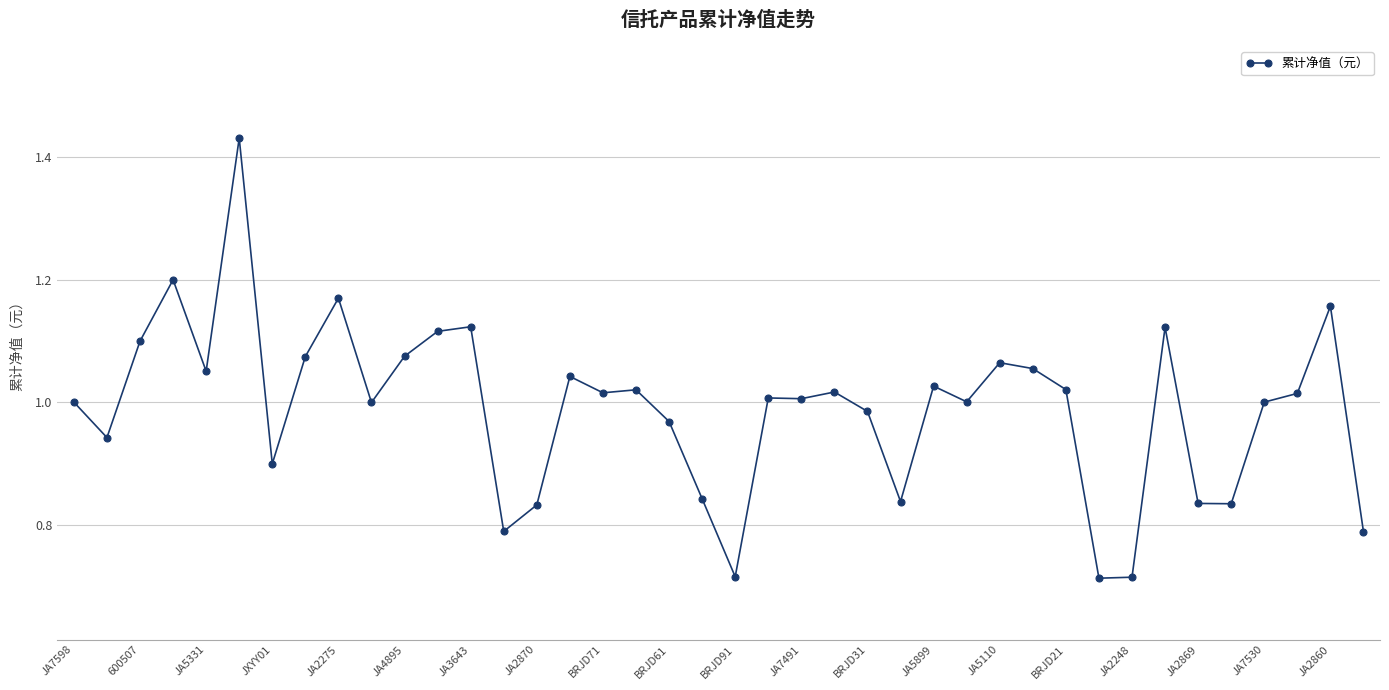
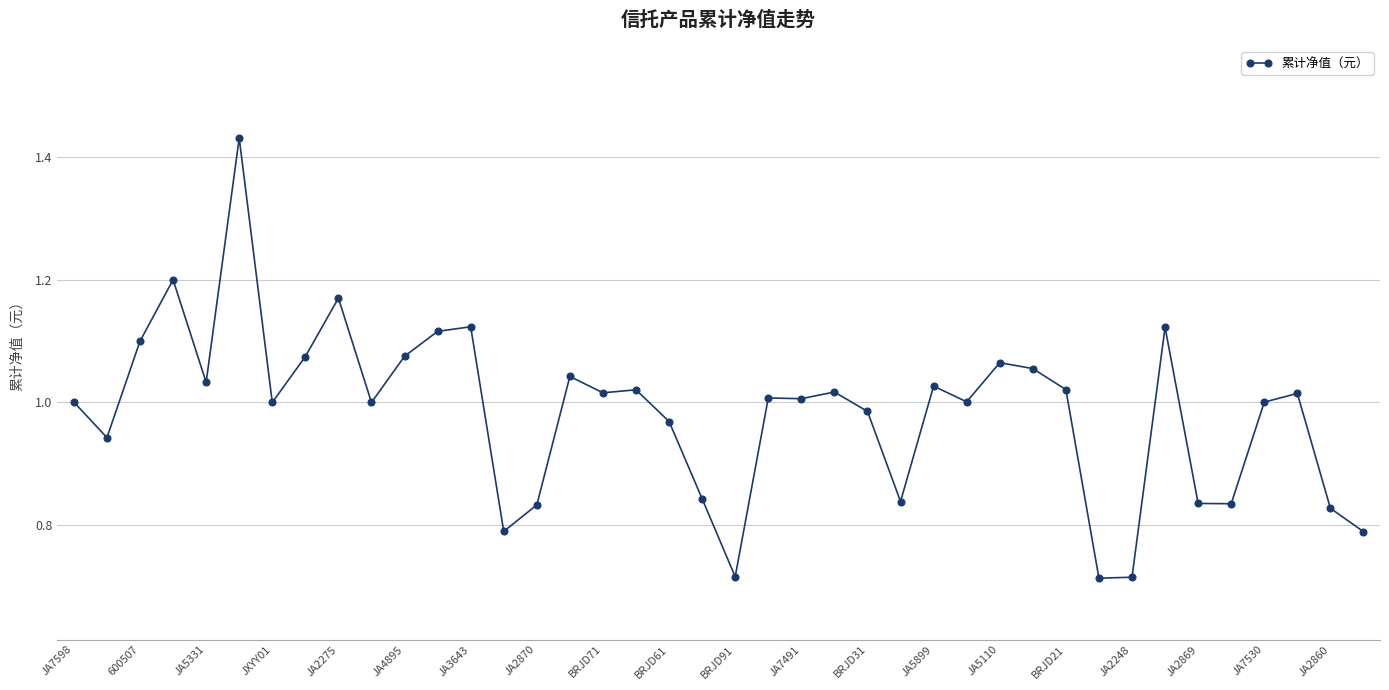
  {
    "JA7598": 1.00,
    "600507": 1.10,
-   "JA5331": 1.05,
-   "JXYY01": 0.9,
+   "JA5331": 1.03,
+   "JXYY01": 1.0,
    "JA2275": 1.17,
    "JA4895": 1.08,
    "JA3643": 1.12,
    "JA2870": 0.83,
    "BRJD71": 1.02,
    "BRJD61": 0.97,
    "BRJD91": 0.72,
    "JA7491": 1.01,
    "BRJD31": 0.99,
    "JA5899": 1.03,
    "JA5110": 1.06,
    "BRJD21": 1.02,
    "JA2248": 0.72,
    "JA2869": 0.84,
    "JA7530": 1.00,
-   "JA2860": 1.16
+   "JA2860": 0.83
  }
